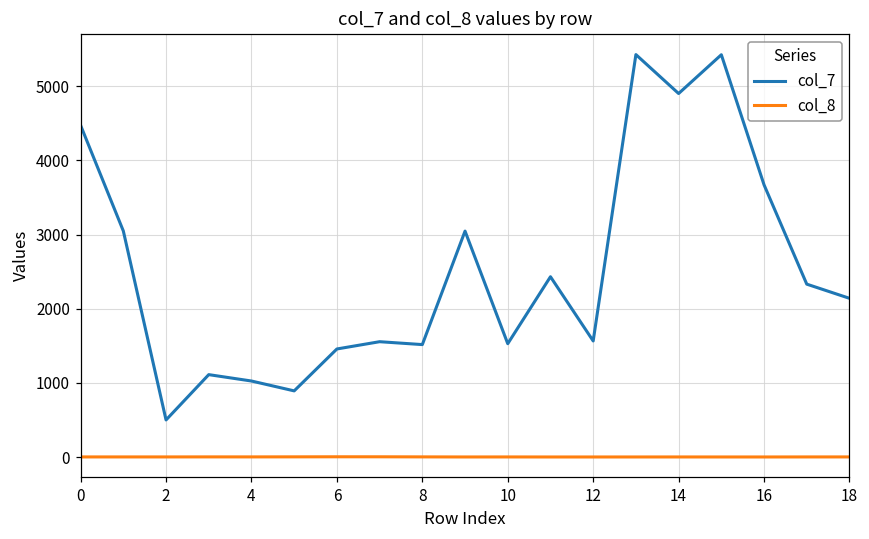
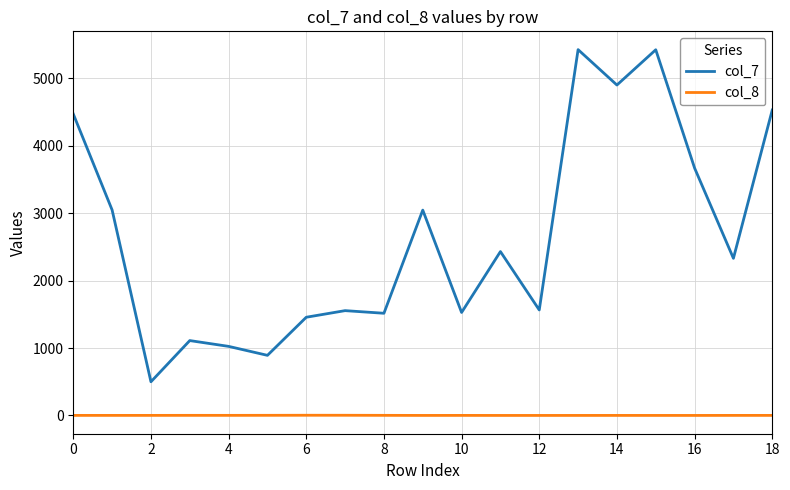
  {
    "col_7": {
      "0": 4500,
      "2": 500,
      "4": 1000,
      "6": 1500,
      "8": 1500,
      "10": 1500,
      "12": 1600,
      "14": 4900,
      "16": 3700,
-     "18": 2100
+     "18": 4500
    },
    "col_8": {
      "0": 0,
      "2": 0,
      "4": 0,
      "6": 0,
      "8": 0,
      "10": 0,
      "12": 0,
      "14": 0,
      "16": 0,
      "18": 0
    }
  }
